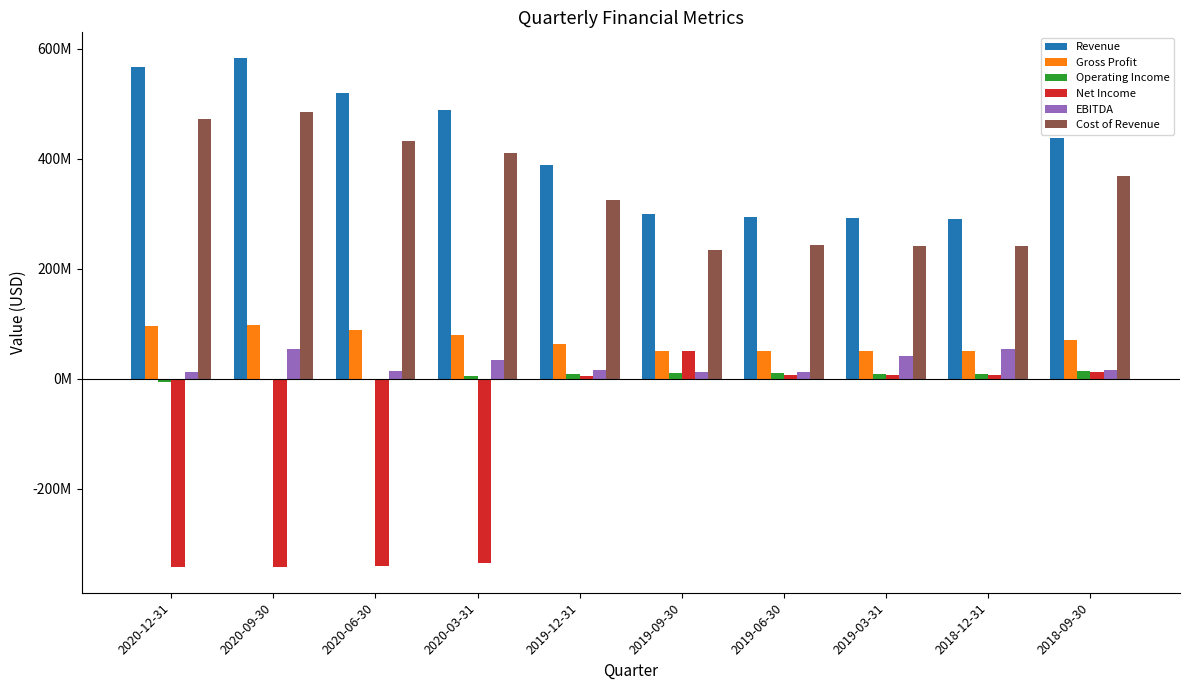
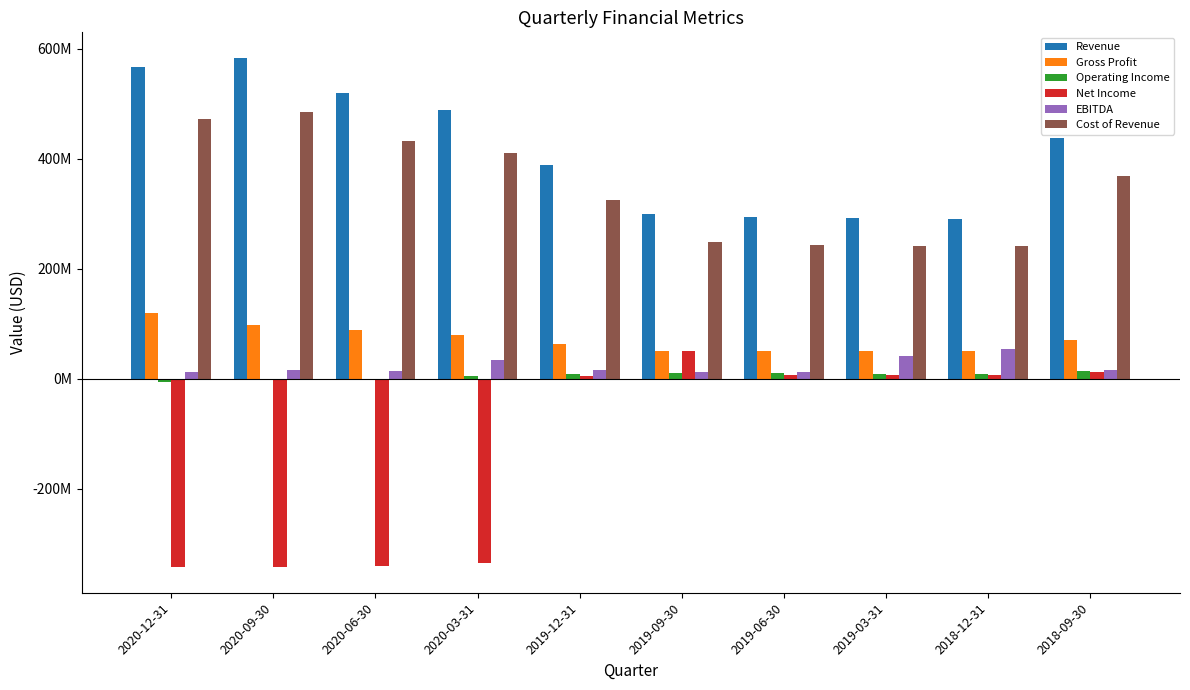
  {
    "Revenue": {
      "2020-12-31": 570000000,
      "2020-09-30": 580000000,
      "2020-06-30": 520000000,
      "2020-03-31": 490000000,
      "2019-12-31": 390000000,
      "2019-09-30": 300000000,
      "2019-06-30": 290000000,
      "2019-03-31": 290000000,
      "2018-12-31": 290000000,
      "2018-09-30": 440000000
    },
    "Gross Profit": {
-     "2020-12-31": 90000000,
+     "2020-12-31": 120000000,
      "2020-09-30": 100000000,
      "2020-06-30": 90000000,
      "2020-03-31": 80000000,
      "2019-12-31": 60000000,
      "2019-09-30": 50000000,
      "2019-06-30": 50000000,
      "2019-03-31": 50000000,
      "2018-12-31": 50000000,
      "2018-09-30": 70000000
    },
    "Operating Income": {
      "2020-12-31": -10000000,
      "2020-03-31": 10000000,
      "2019-12-31": 10000000,
      "2019-09-30": 10000000,
      "2019-06-30": 10000000,
      "2019-03-31": 10000000,
      "2018-12-31": 10000000,
      "2018-09-30": 10000000
    },
    "Net Income": {
      "2020-12-31": -340000000,
      "2020-09-30": -340000000,
      "2020-06-30": -340000000,
      "2020-03-31": -340000000,
      "2019-12-31": 10000000,
      "2019-09-30": 50000000,
      "2019-06-30": 10000000,
      "2019-03-31": 10000000,
      "2018-12-31": 10000000,
      "2018-09-30": 10000000
    },
    "EBITDA": {
      "2020-12-31": 10000000,
-     "2020-09-30": 50000000,
+     "2020-09-30": 20000000,
      "2020-06-30": 10000000,
      "2020-03-31": 30000000,
      "2019-12-31": 20000000,
      "2019-09-30": 10000000,
      "2019-06-30": 10000000,
      "2019-03-31": 40000000,
      "2018-12-31": 50000000,
      "2018-09-30": 20000000
    },
    "Cost of Revenue": {
      "2020-12-31": 470000000,
      "2020-09-30": 490000000,
      "2020-06-30": 430000000,
      "2020-03-31": 410000000,
      "2019-12-31": 320000000,
-     "2019-09-30": 230000000,
+     "2019-09-30": 250000000,
      "2019-06-30": 240000000,
      "2019-03-31": 240000000,
      "2018-12-31": 240000000,
      "2018-09-30": 370000000
    }
  }
